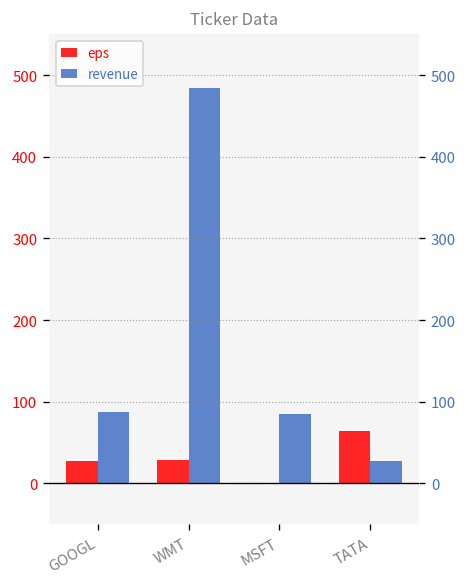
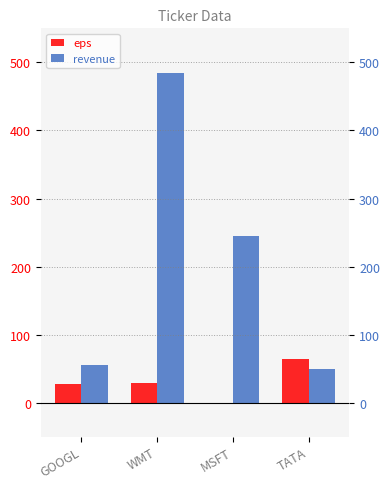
  {
    "eps": {
      "GOOGL": 30,
      "WMT": 30,
      "TATA": 60
    },
    "revenue": {
-     "GOOGL": 90,
+     "GOOGL": 60,
      "WMT": 480,
-     "MSFT": 90,
-     "TATA": 30
+     "MSFT": 250,
+     "TATA": 50
    }
  }
